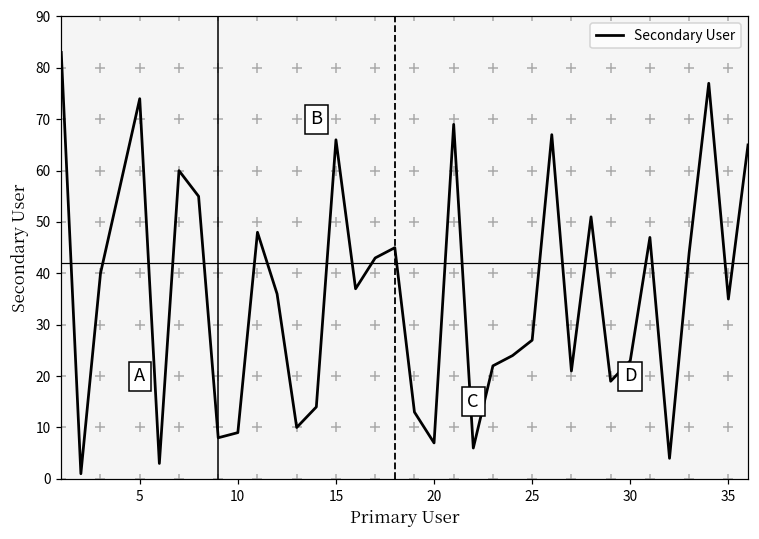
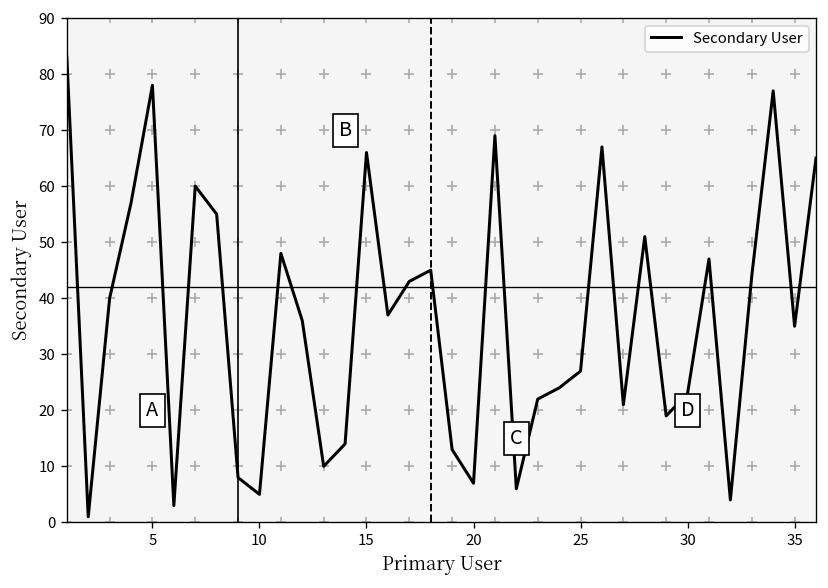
  {
    "Secondary User": {
-     "5": 74,
-     "10": 9,
+     "5": 78,
+     "10": 5,
      "15": 66,
      "20": 7,
      "25": 27,
      "30": 23,
      "35": 35
    }
  }
